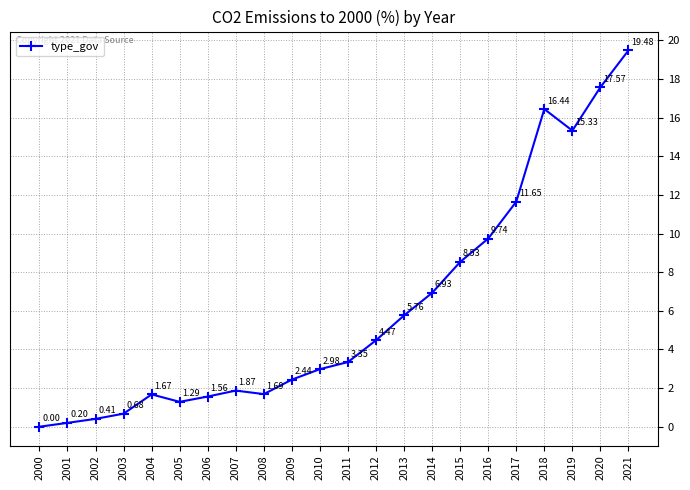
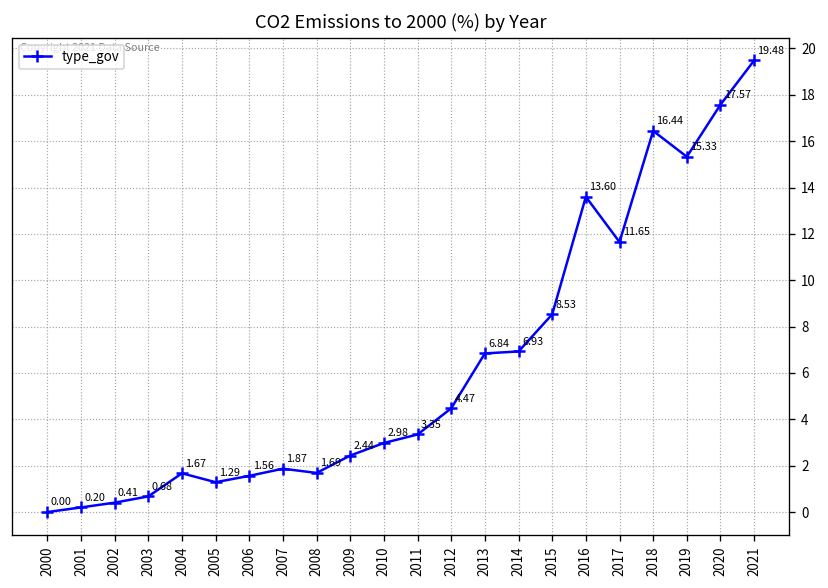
  {
    "2000": 0.00,
    "2001": 0.20,
    "2002": 0.41,
    "2003": 0.68,
    "2004": 1.67,
    "2005": 1.29,
    "2006": 1.56,
    "2007": 1.87,
    "2008": 1.69,
    "2009": 2.44,
    "2010": 2.98,
    "2011": 3.35,
    "2012": 4.47,
-   "2013": 5.76,
+   "2013": 6.84,
    "2014": 6.93,
    "2015": 8.53,
-   "2016": 9.74,
+   "2016": 13.60,
    "2017": 11.65,
    "2018": 16.44,
    "2019": 15.33,
    "2020": 17.57,
    "2021": 19.48
  }
